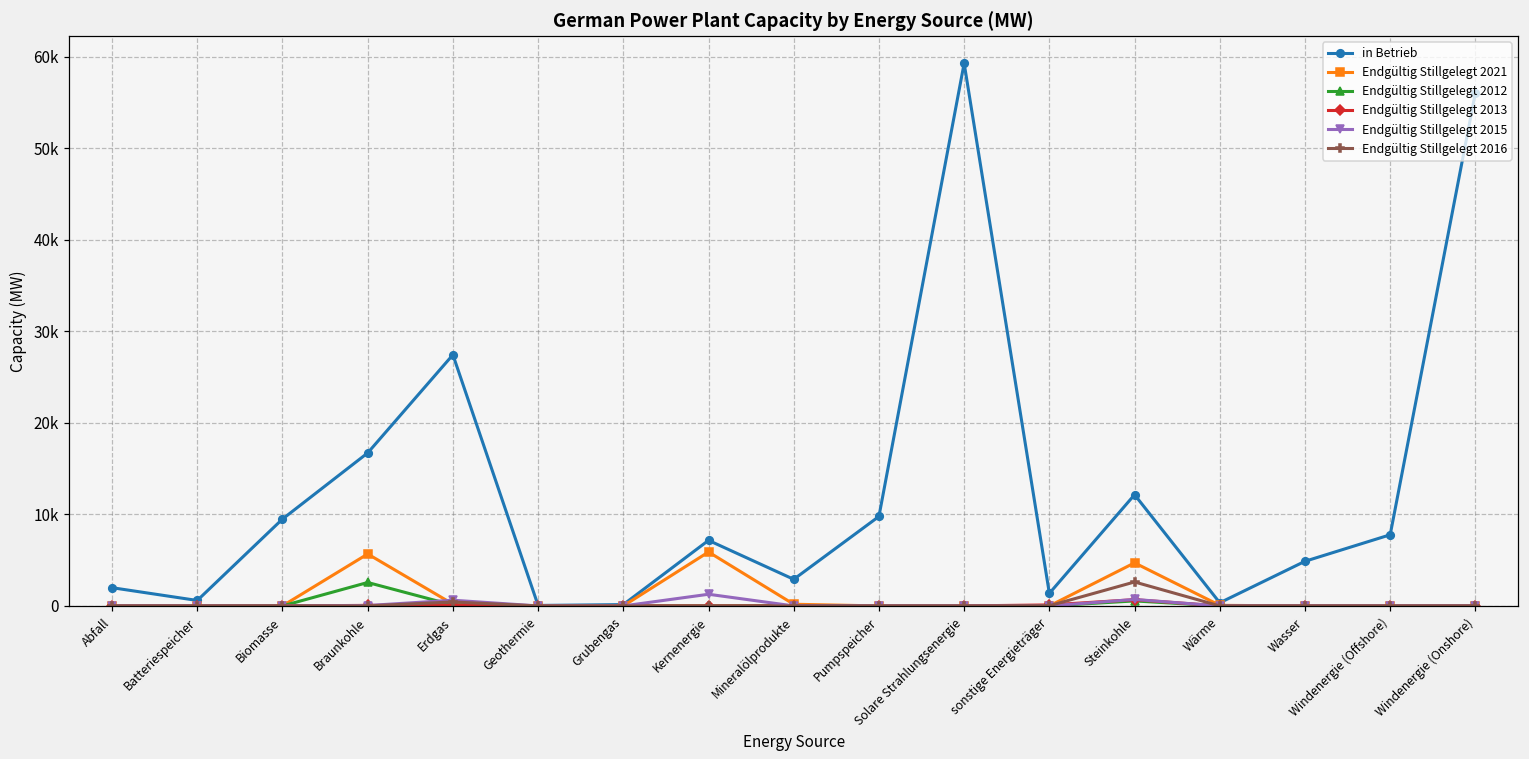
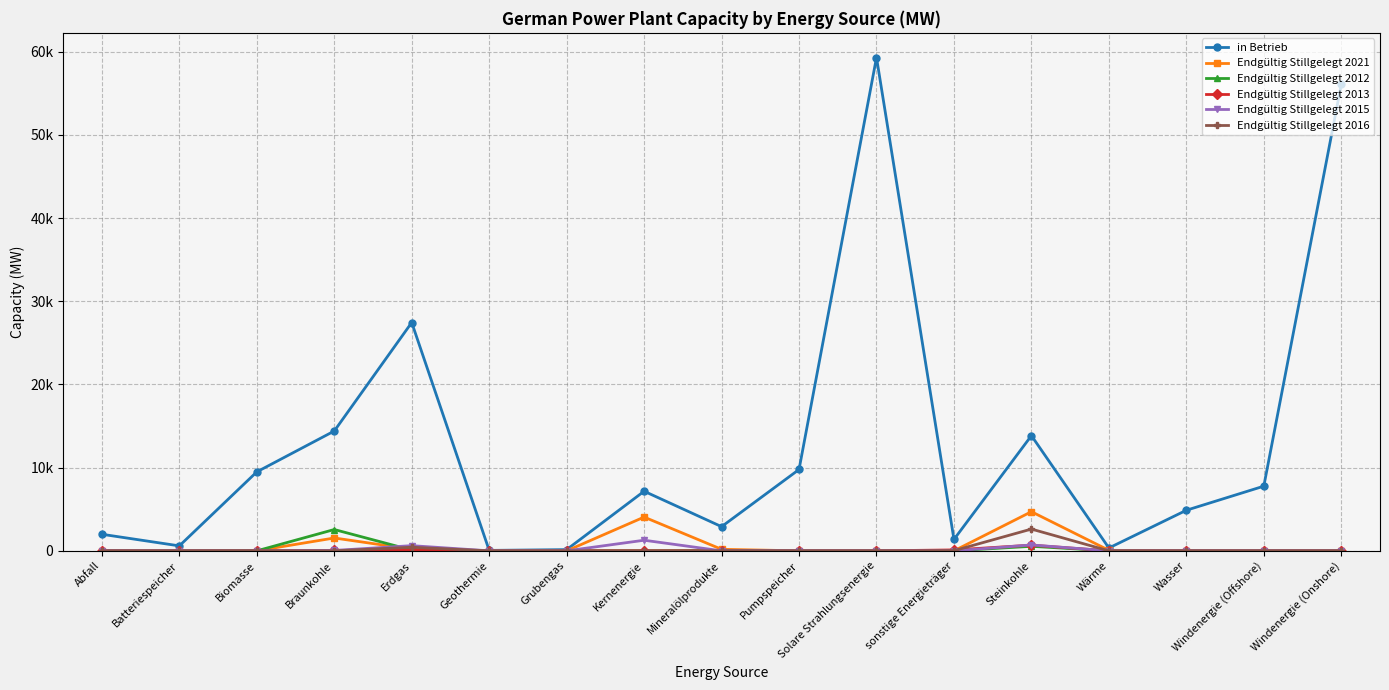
  {
    "in Betrieb": {
      "Abfall": 2000,
      "Batteriespeicher": 1000,
      "Biomasse": 9000,
-     "Braunkohle": 17000,
+     "Braunkohle": 14000,
      "Erdgas": 27000,
      "Kernenergie": 7000,
      "Mineralölprodukte": 3000,
      "Pumpspeicher": 10000,
      "Solare Strahlungsenergie": 59000,
      "sonstige Energieträger": 1000,
-     "Steinkohle": 12000,
+     "Steinkohle": 14000,
      "Wasser": 5000,
      "Windenergie (Offshore)": 8000
    },
    "Endgültig Stillgelegt 2021": {
-     "Braunkohle": 6000,
-     "Kernenergie": 6000,
+     "Braunkohle": 2000,
+     "Kernenergie": 4000,
      "Steinkohle": 5000
    },
    "Endgültig Stillgelegt 2012": {
      "Braunkohle": 3000
    },
    "Endgültig Stillgelegt 2015": {
      "Kernenergie": 1000
    },
    "Endgültig Stillgelegt 2016": {
      "Steinkohle": 3000
    }
  }
